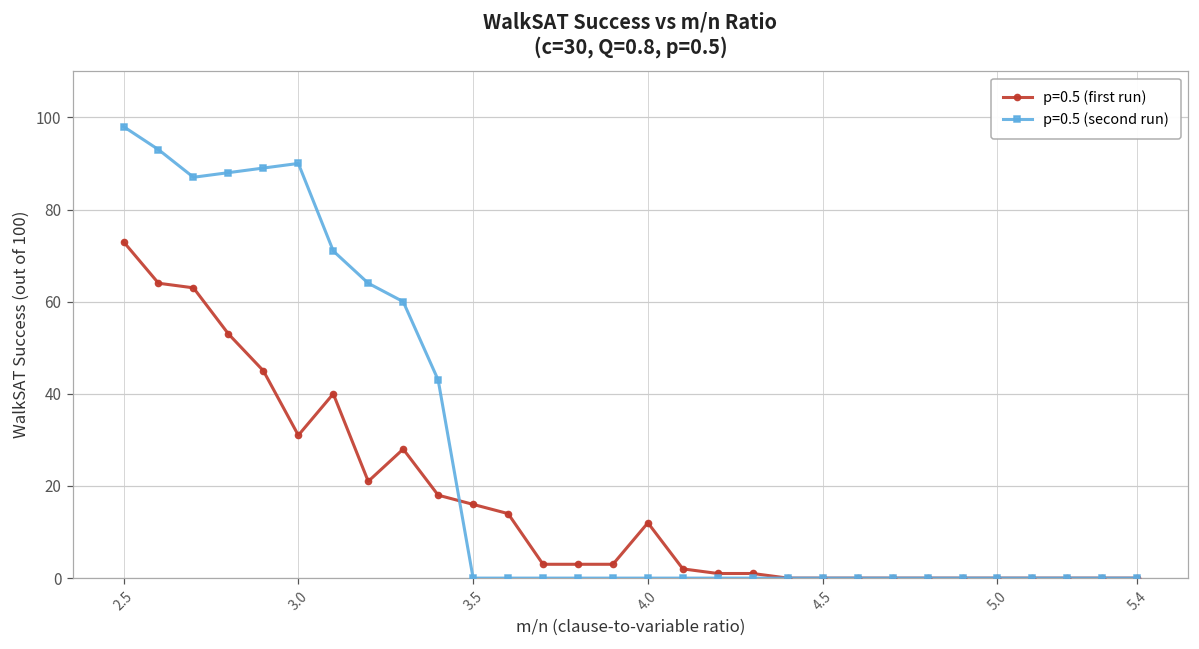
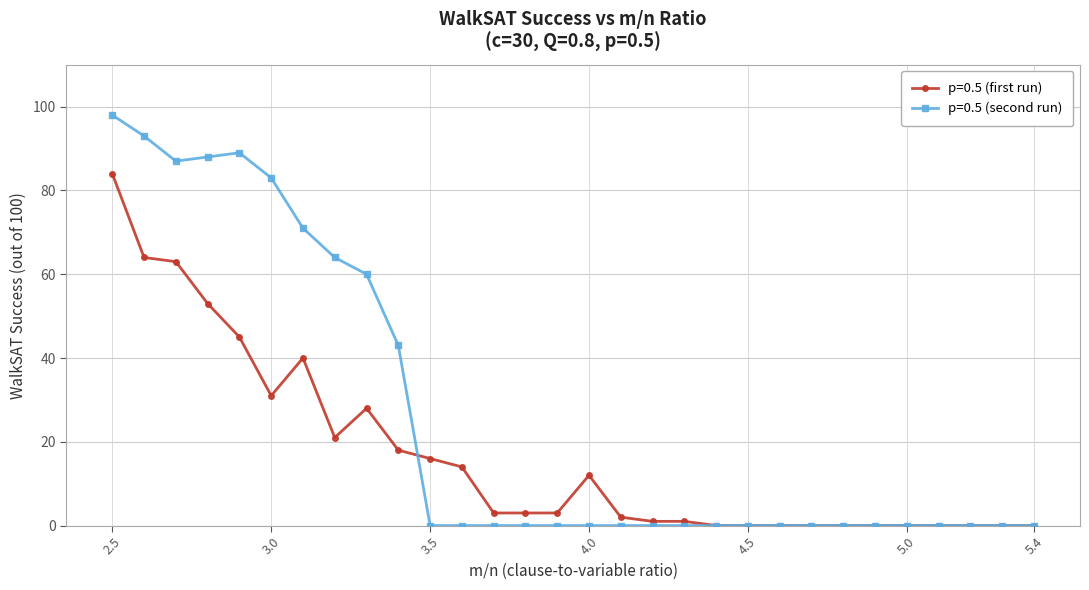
  {
    "p=0.5 (first run)": {
-     "2.5": 73,
+     "2.5": 84,
      "3.0": 31,
      "3.5": 16,
      "4.0": 12
    },
    "p=0.5 (second run)": {
      "2.5": 98,
-     "3.0": 90,
+     "3.0": 83,
      "3.5": 0,
      "4.0": 0
    }
  }
